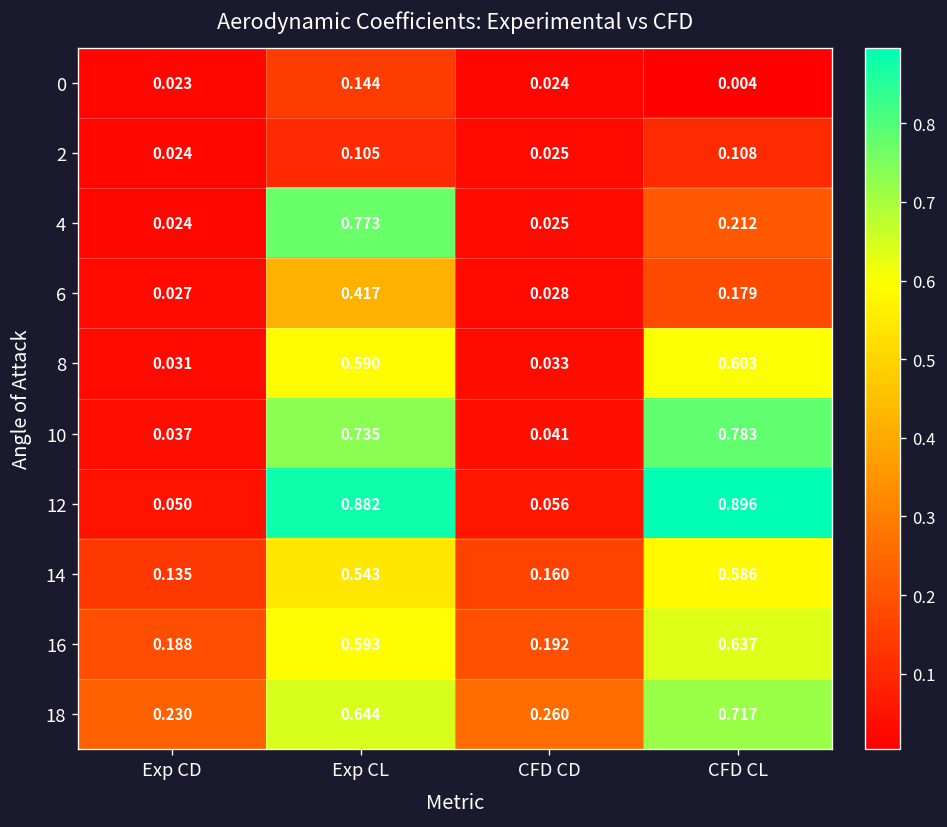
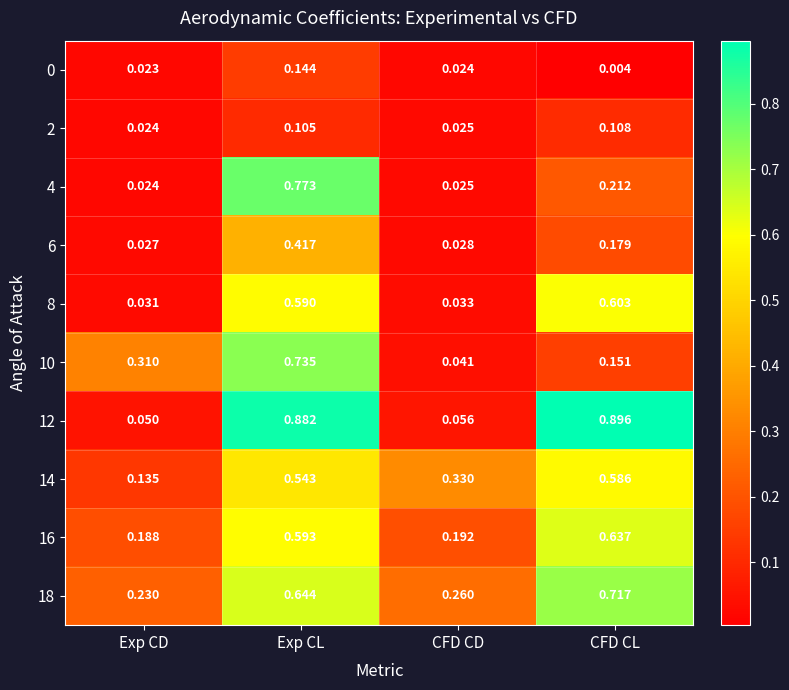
  {
    "0": {
      "Exp CD": 0.023,
      "Exp CL": 0.144,
      "CFD CD": 0.024,
      "CFD CL": 0.004
    },
    "2": {
      "Exp CD": 0.024,
      "Exp CL": 0.105,
      "CFD CD": 0.025,
      "CFD CL": 0.108
    },
    "4": {
      "Exp CD": 0.024,
      "Exp CL": 0.773,
      "CFD CD": 0.025,
      "CFD CL": 0.212
    },
    "6": {
      "Exp CD": 0.027,
      "Exp CL": 0.417,
      "CFD CD": 0.028,
      "CFD CL": 0.179
    },
    "8": {
      "Exp CD": 0.031,
      "Exp CL": 0.590,
      "CFD CD": 0.033,
      "CFD CL": 0.603
    },
    "10": {
-     "Exp CD": 0.037,
+     "Exp CD": 0.310,
      "Exp CL": 0.735,
      "CFD CD": 0.041,
-     "CFD CL": 0.783
+     "CFD CL": 0.151
    },
    "12": {
      "Exp CD": 0.050,
      "Exp CL": 0.882,
      "CFD CD": 0.056,
      "CFD CL": 0.896
    },
    "14": {
      "Exp CD": 0.135,
      "Exp CL": 0.543,
-     "CFD CD": 0.160,
+     "CFD CD": 0.330,
      "CFD CL": 0.586
    },
    "16": {
      "Exp CD": 0.188,
      "Exp CL": 0.593,
      "CFD CD": 0.192,
      "CFD CL": 0.637
    },
    "18": {
      "Exp CD": 0.230,
      "Exp CL": 0.644,
      "CFD CD": 0.260,
      "CFD CL": 0.717
    }
  }
